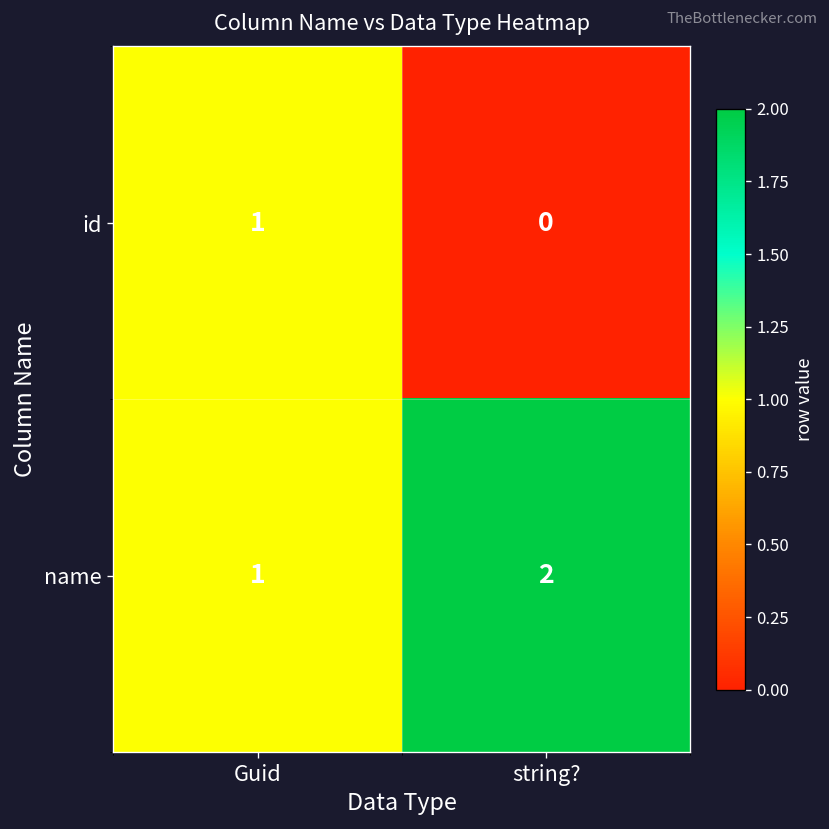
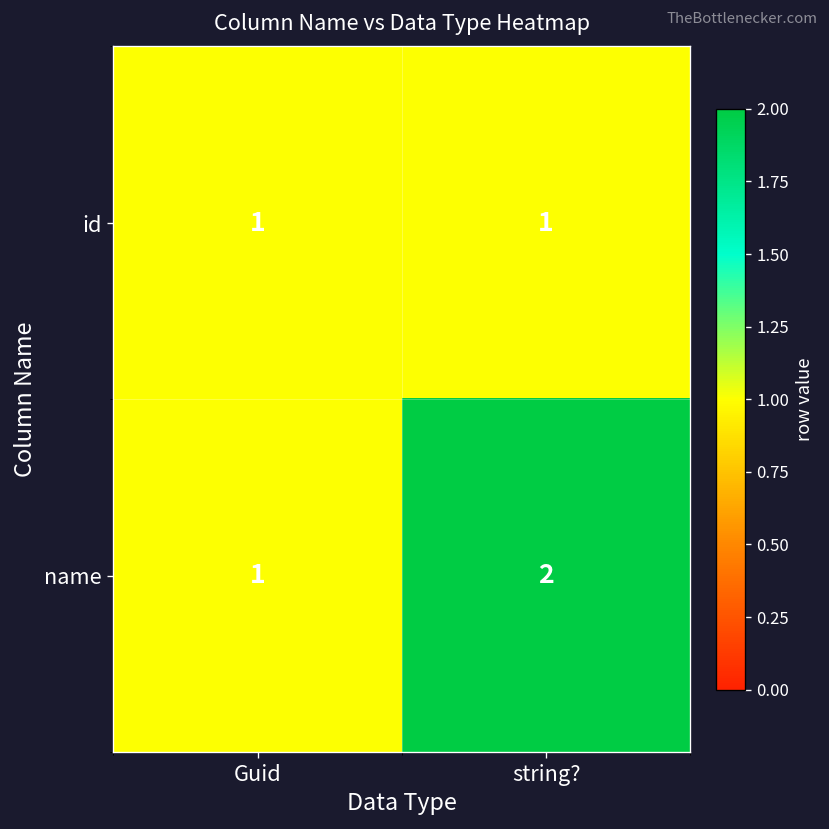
  {
    "id": {
      "Guid": 1,
-     "string?": 0
+     "string?": 1
    },
    "name": {
      "Guid": 1,
      "string?": 2
    }
  }
